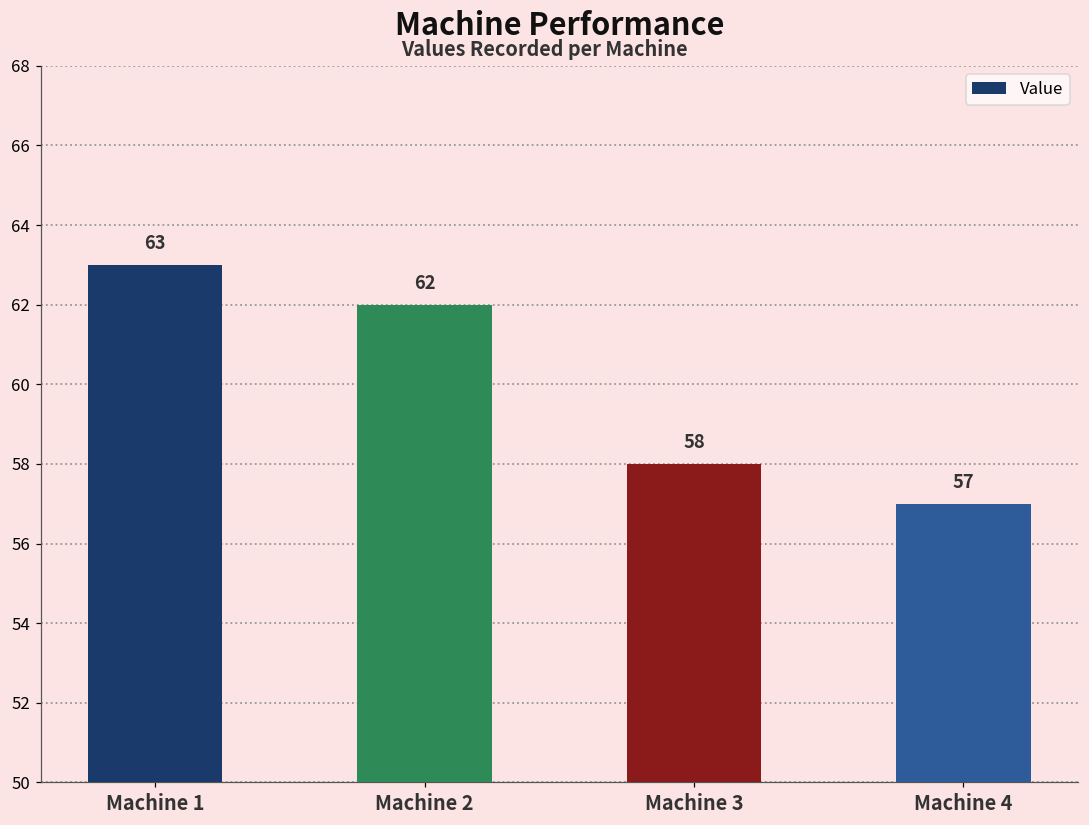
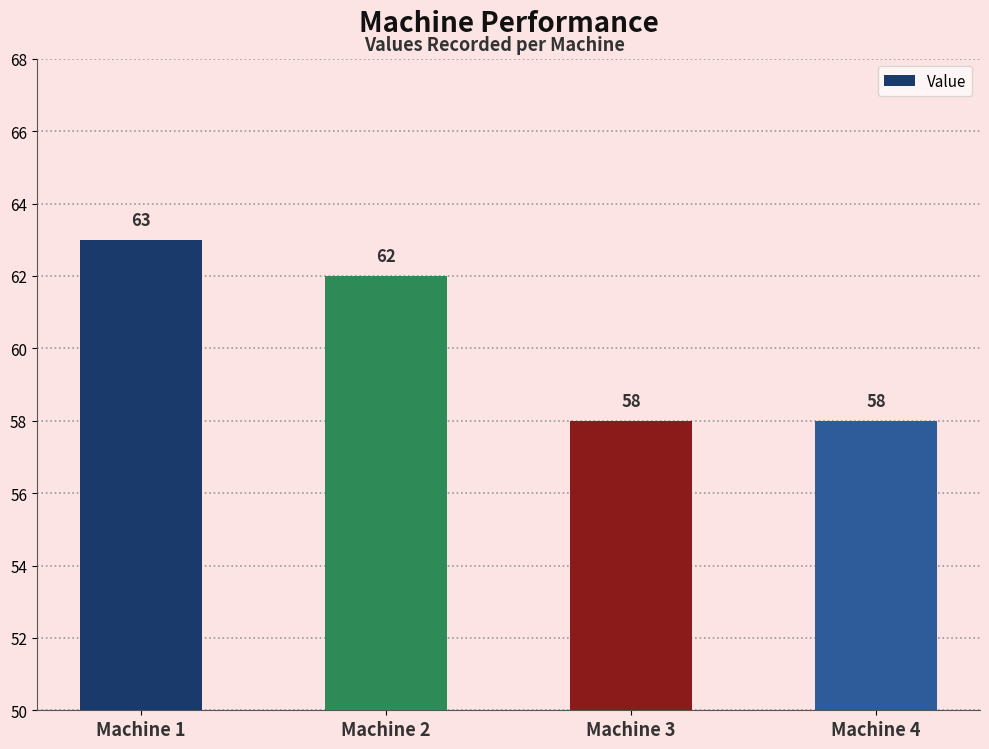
  {
    "Machine 1": 63,
    "Machine 2": 62,
    "Machine 3": 58,
-   "Machine 4": 57
+   "Machine 4": 58
  }
